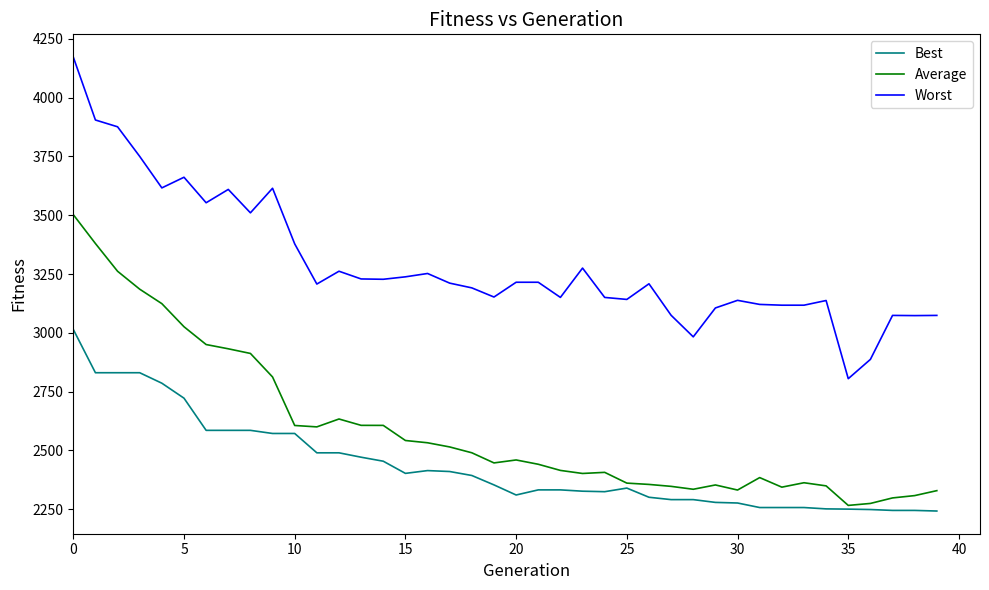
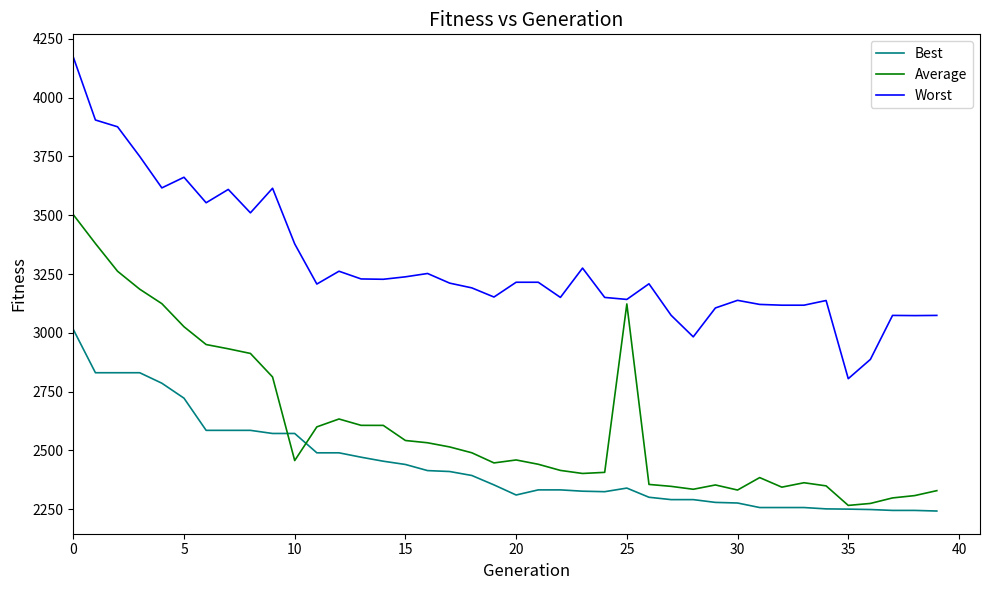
  {
    "Best": {
      "0": 3010,
      "5": 2720,
      "10": 2570,
-     "15": 2400,
+     "15": 2440,
      "20": 2310,
      "25": 2340,
      "30": 2280,
      "35": 2250
    },
    "Average": {
      "0": 3500,
      "5": 3030,
-     "10": 2610,
+     "10": 2460,
      "15": 2540,
      "20": 2460,
-     "25": 2360,
+     "25": 3120,
      "30": 2330,
      "35": 2270
    },
    "Worst": {
      "0": 4170,
      "5": 3660,
      "10": 3380,
      "15": 3240,
      "20": 3210,
      "25": 3140,
      "30": 3140,
      "35": 2800
    }
  }
